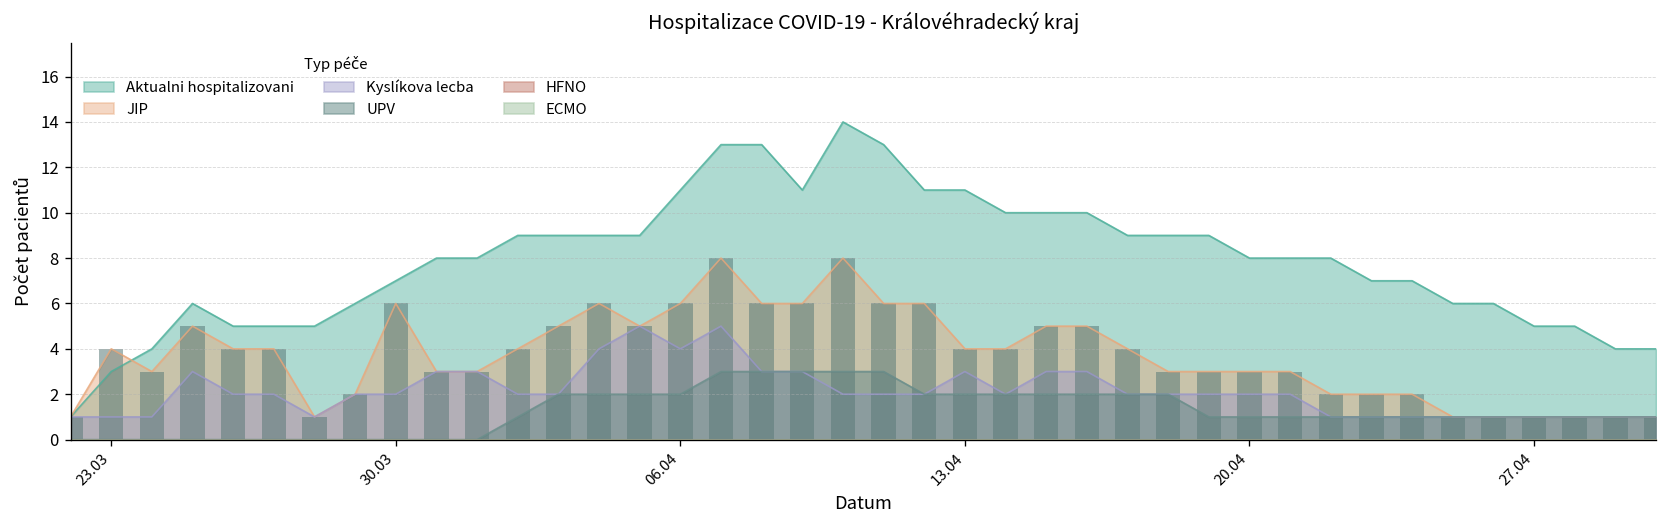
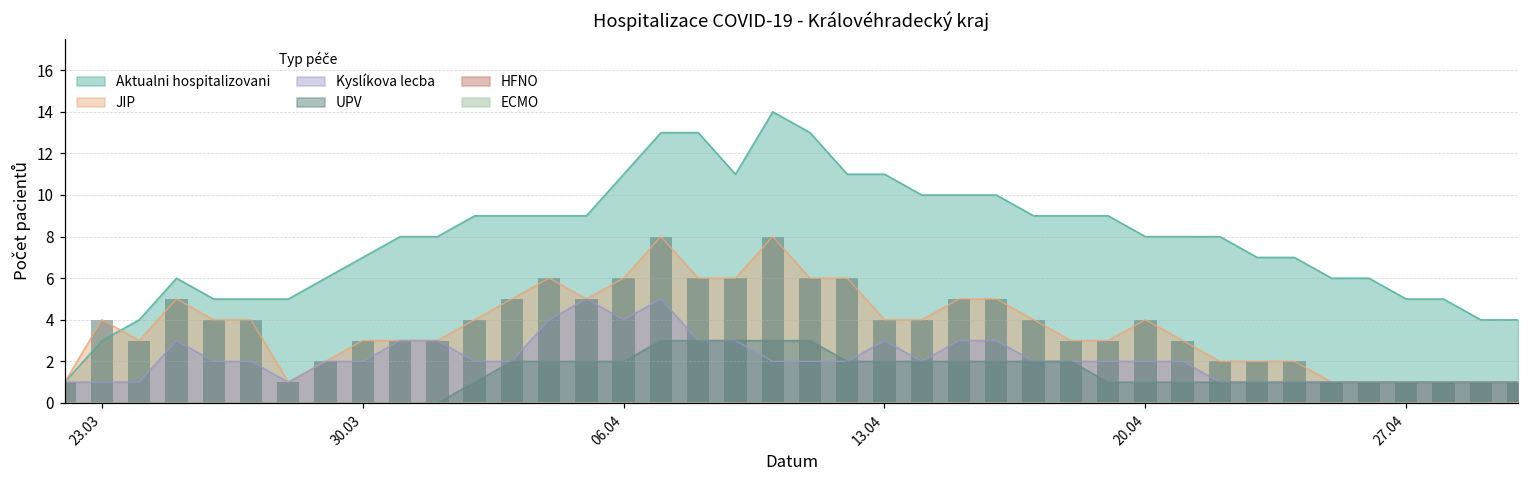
  {
    "JIP": {
      "23.03": 4,
-     "30.03": 6,
+     "30.03": 3,
      "06.04": 6,
      "13.04": 4,
-     "20.04": 3
+     "20.04": 4
    }
  }
